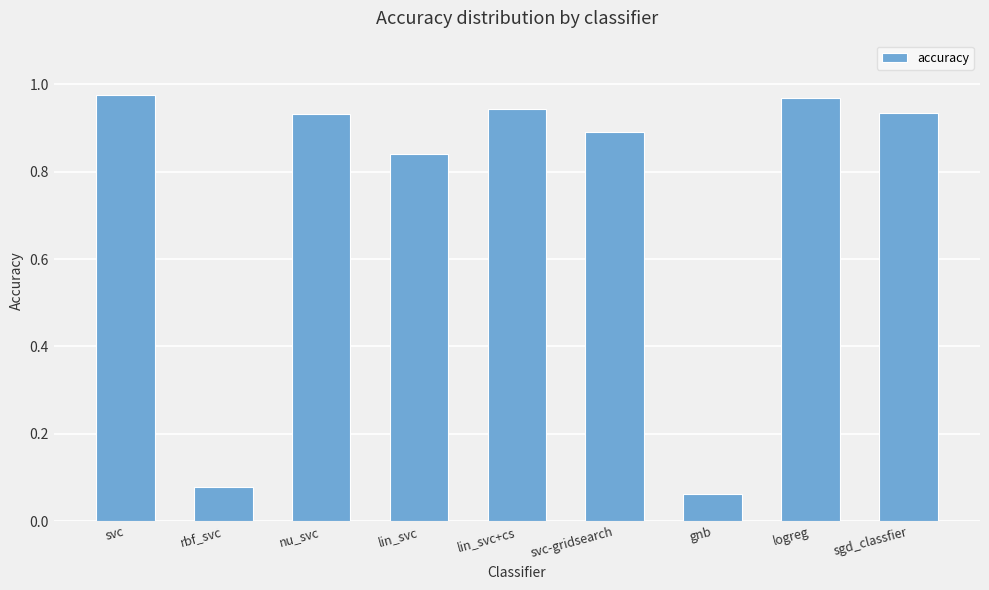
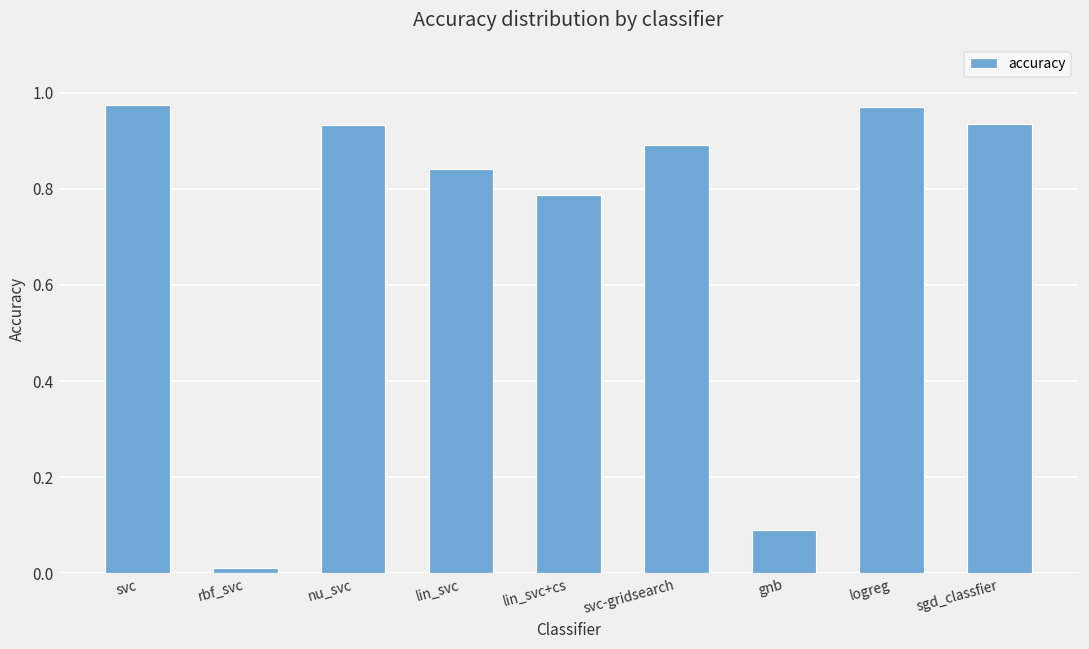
  {
    "svc": 0.97,
-   "rbf_svc": 0.08,
+   "rbf_svc": 0.01,
    "nu_svc": 0.93,
    "lin_svc": 0.84,
-   "lin_svc+cs": 0.94,
+   "lin_svc+cs": 0.79,
    "svc-gridsearch": 0.89,
-   "gnb": 0.06,
+   "gnb": 0.09,
    "logreg": 0.97,
    "sgd_classfier": 0.93
  }
